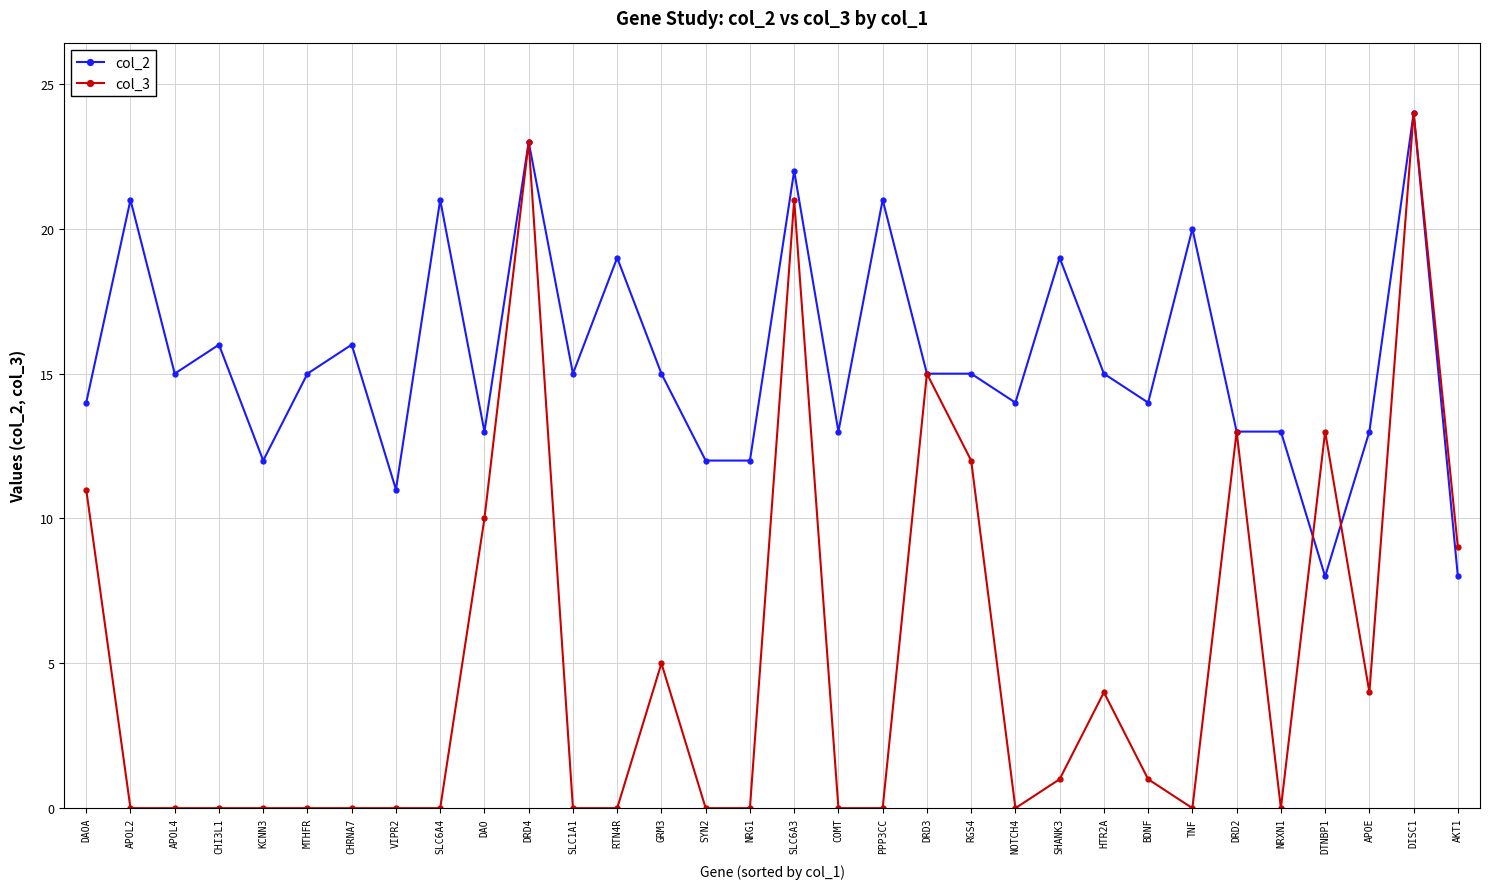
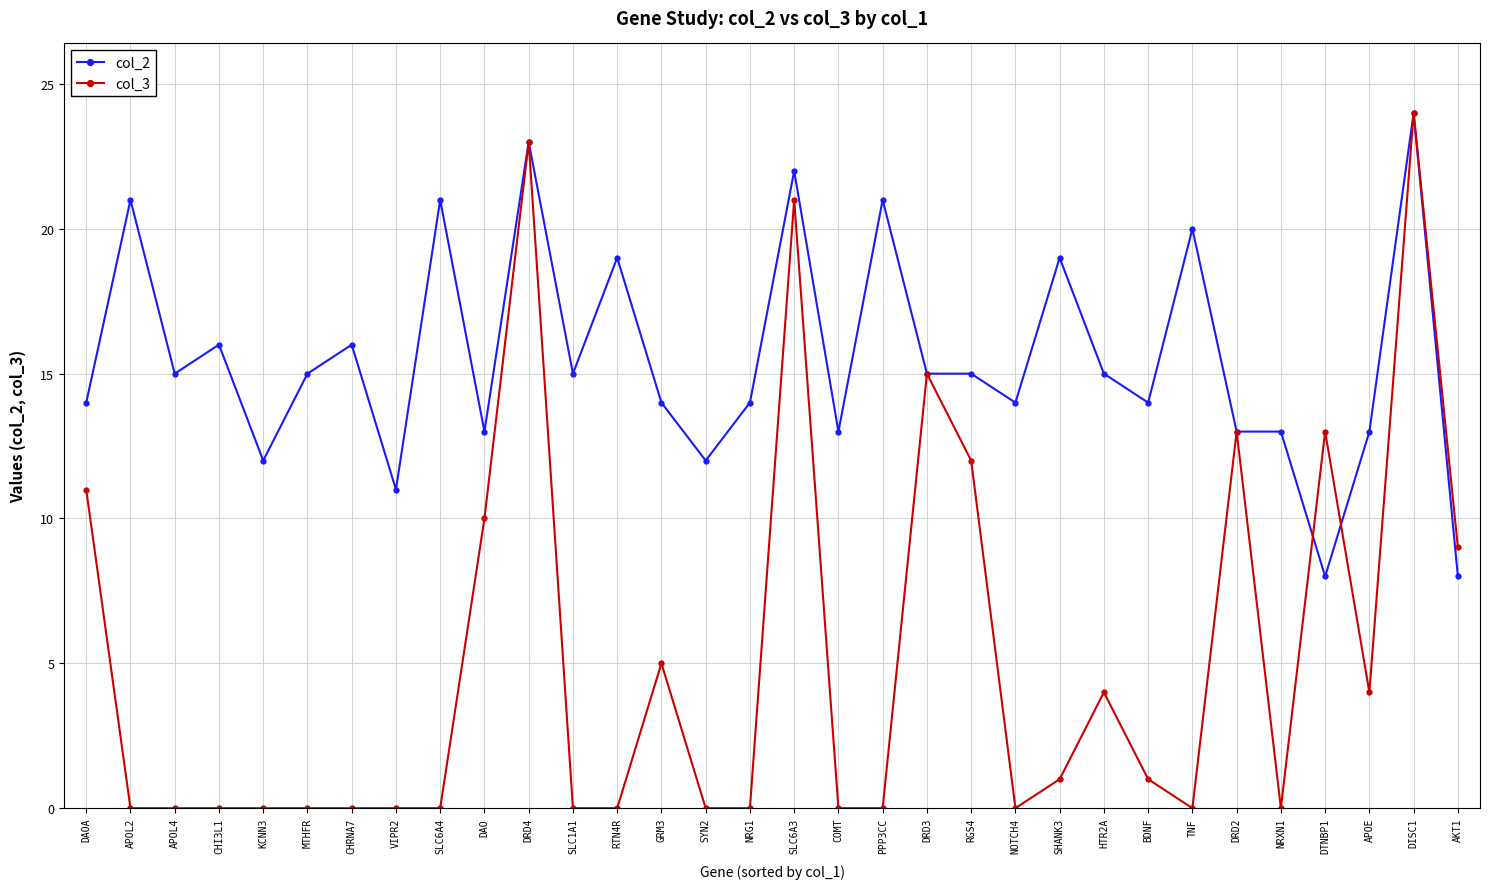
  {
    "col_2": {
      "DAOA": 14,
      "APOL2": 21,
      "APOL4": 15,
      "CHI3L1": 16,
      "KCNN3": 12,
      "MTHFR": 15,
      "CHRNA7": 16,
      "VIPR2": 11,
      "SLC6A4": 21,
      "DAO": 13,
      "SLC1A1": 15,
      "RTN4R": 19,
-     "GRM3": 15,
+     "GRM3": 14,
      "SYN2": 12,
-     "NRG1": 12,
+     "NRG1": 14,
      "SLC6A3": 22,
      "COMT": 13,
      "PPP3CC": 21,
      "RGS4": 15,
      "NOTCH4": 14,
      "SHANK3": 19,
      "HTR2A": 15,
      "BDNF": 14,
      "TNF": 20,
      "NRXN1": 13,
      "DTNBP1": 8,
      "APOE": 13,
      "AKT1": 8
    },
    "col_3": {
      "DAOA": 11,
      "APOL2": 0,
      "APOL4": 0,
      "CHI3L1": 0,
      "KCNN3": 0,
      "MTHFR": 0,
      "CHRNA7": 0,
      "VIPR2": 0,
      "SLC6A4": 0,
      "DAO": 10,
      "SLC1A1": 0,
      "RTN4R": 0,
      "GRM3": 5,
      "SYN2": 0,
      "NRG1": 0,
      "SLC6A3": 21,
      "COMT": 0,
      "PPP3CC": 0,
      "RGS4": 12,
      "NOTCH4": 0,
      "SHANK3": 1,
      "HTR2A": 4,
      "BDNF": 1,
      "TNF": 0,
      "NRXN1": 0,
      "DTNBP1": 13,
      "APOE": 4,
      "AKT1": 9
    }
  }
